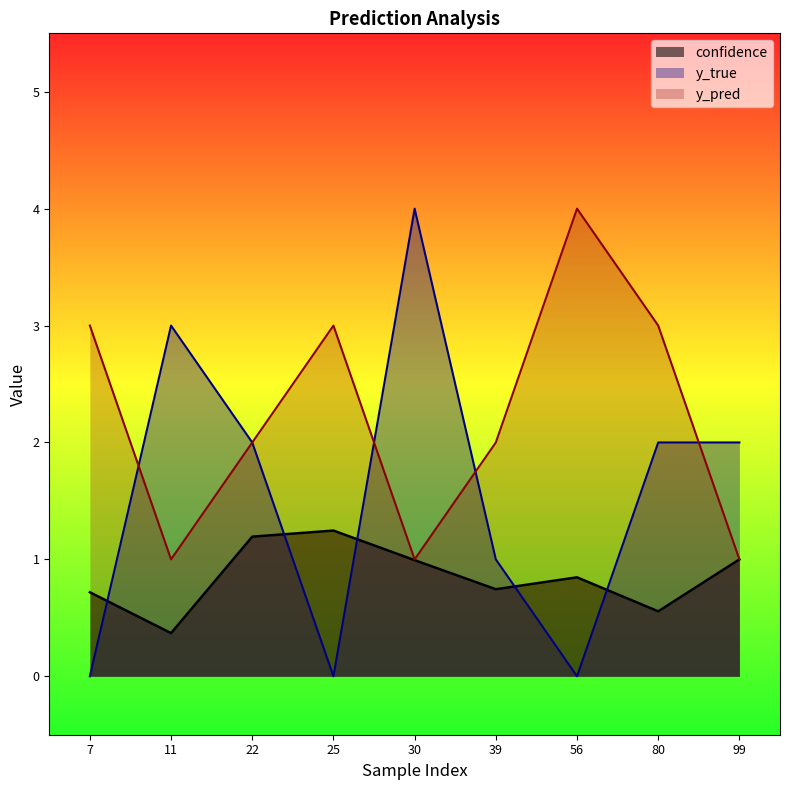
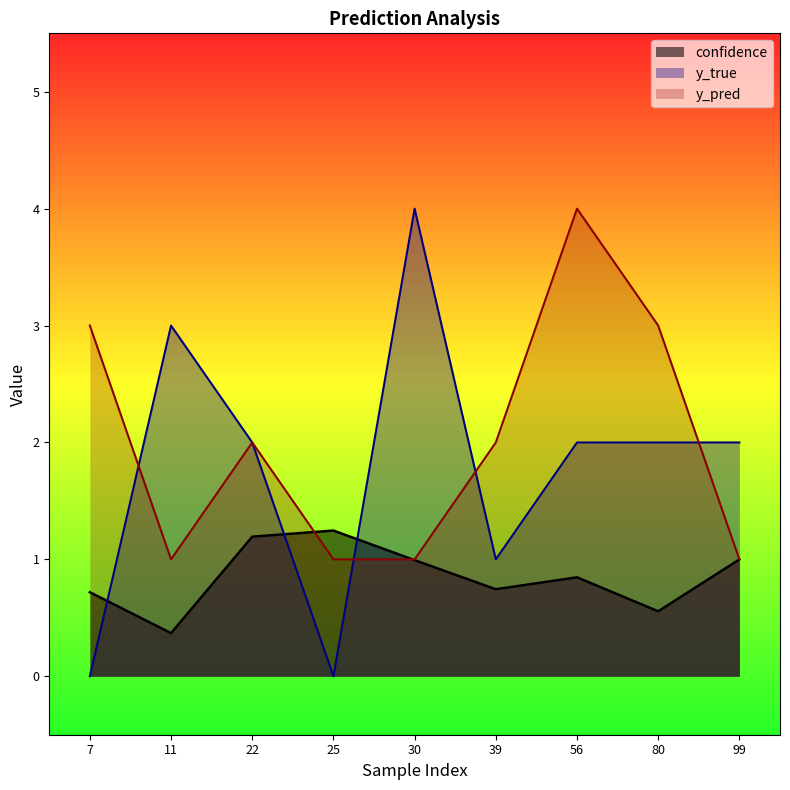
  {
    "confidence": {
      "7": 0.72,
      "11": 0.37,
      "22": 1.19,
      "25": 1.25,
      "39": 0.74,
      "56": 0.85,
      "80": 0.56
    },
    "y_true": {
      "7": 0,
      "11": 3,
      "25": 0,
      "30": 4,
      "39": 1,
-     "56": 0,
+     "56": 2,
      "80": 2,
      "99": 2
    },
    "y_pred": {
      "7": 3,
      "11": 1,
-     "25": 3,
+     "25": 1,
      "39": 2,
      "56": 4,
      "80": 3
    }
  }
